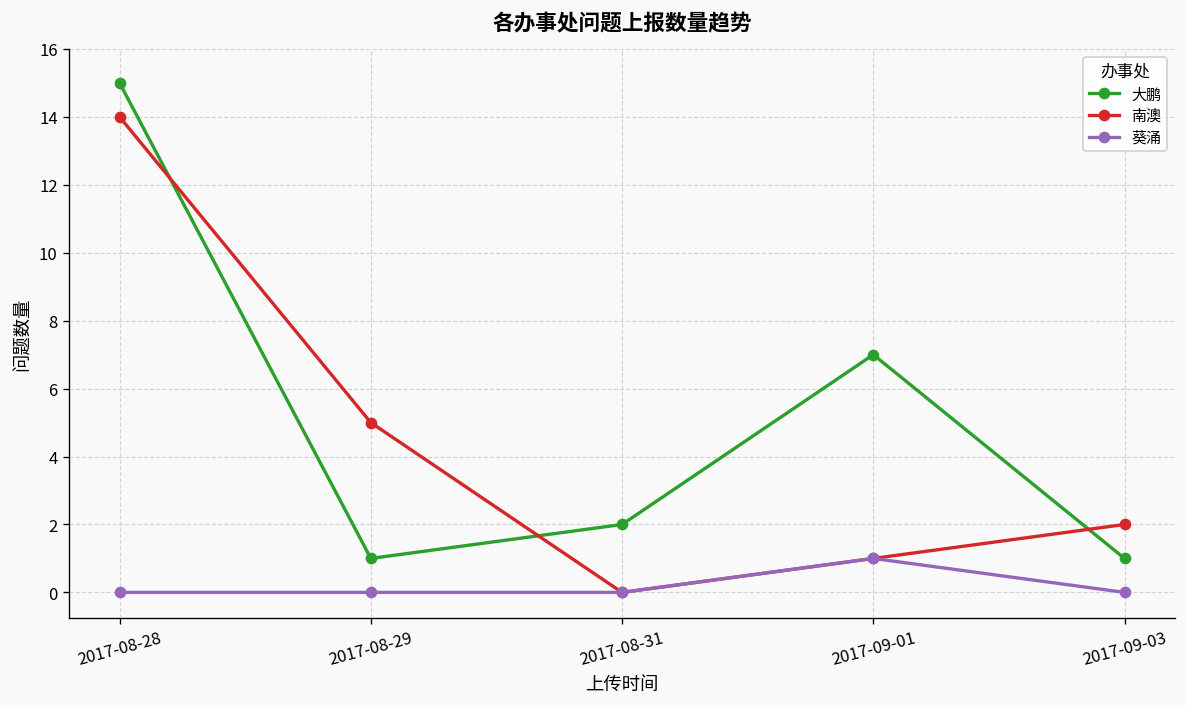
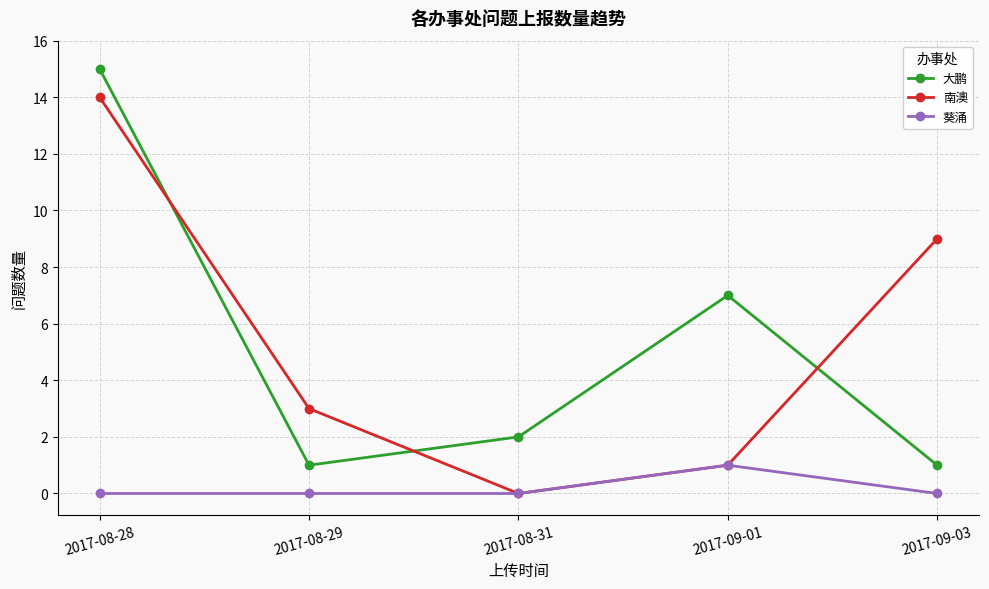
  {
    "大鹏": {
      "2017-08-28": 15,
      "2017-08-29": 1,
      "2017-08-31": 2,
      "2017-09-01": 7,
      "2017-09-03": 1
    },
    "南澳": {
      "2017-08-28": 14,
-     "2017-08-29": 5,
-     "2017-09-03": 2
+     "2017-08-29": 3,
+     "2017-09-03": 9
    },
    "葵涌": {
      "2017-08-28": 0,
      "2017-08-29": 0,
      "2017-09-03": 0
    }
  }
